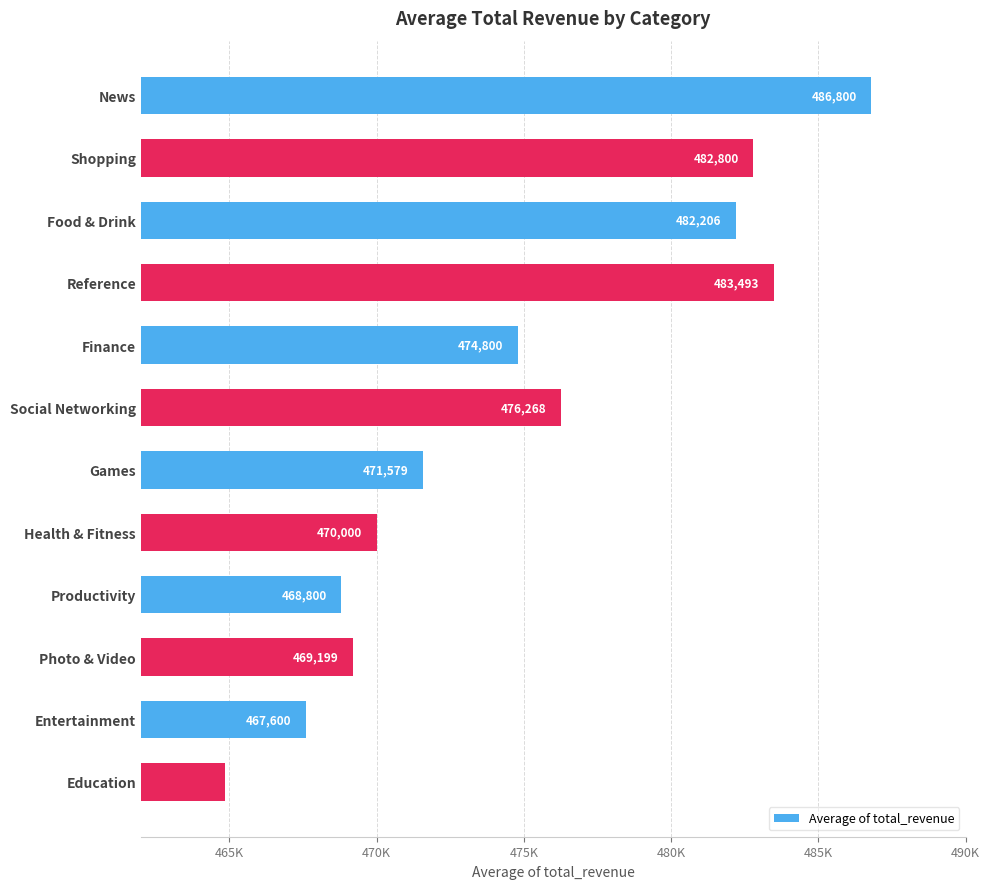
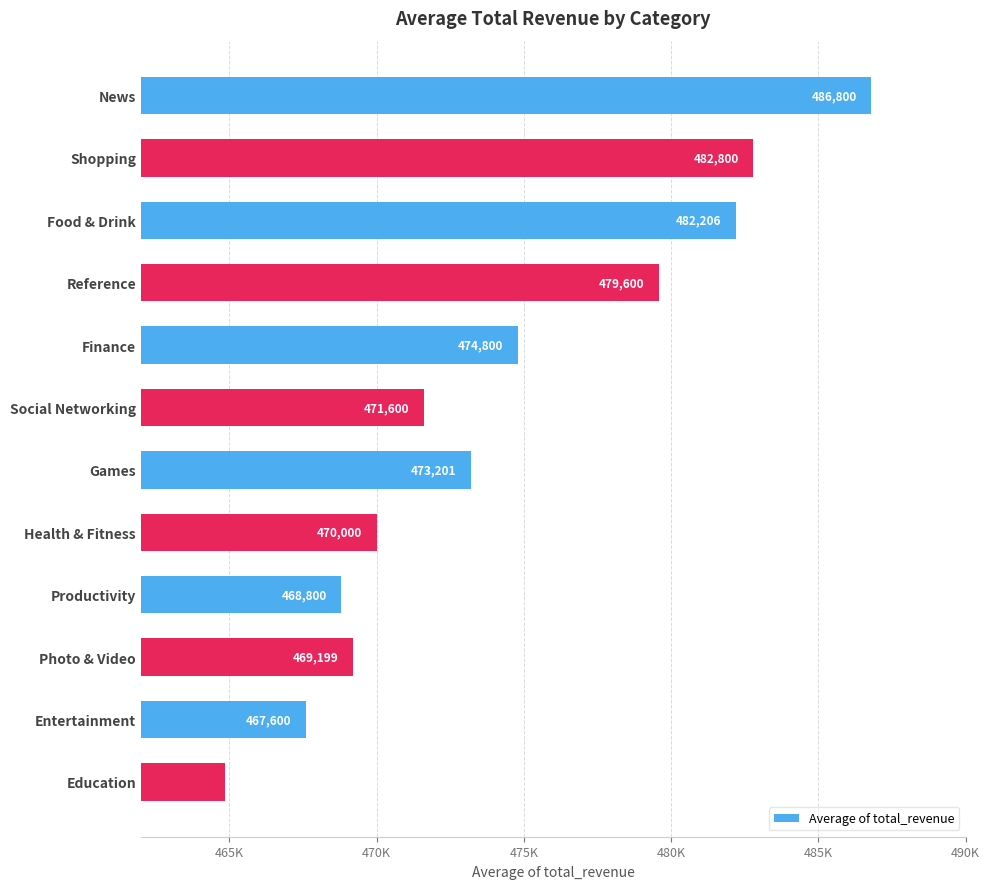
  {
    "News": "486,800",
    "Shopping": "482,800",
    "Food & Drink": "482,206",
-   "Reference": "483,493",
+   "Reference": "479,600",
    "Finance": "474,800",
-   "Social Networking": "476,268",
-   "Games": "471,579",
+   "Social Networking": "471,600",
+   "Games": "473,201",
    "Health & Fitness": "470,000",
    "Productivity": "468,800",
    "Photo & Video": "469,199",
    "Entertainment": "467,600"
  }
